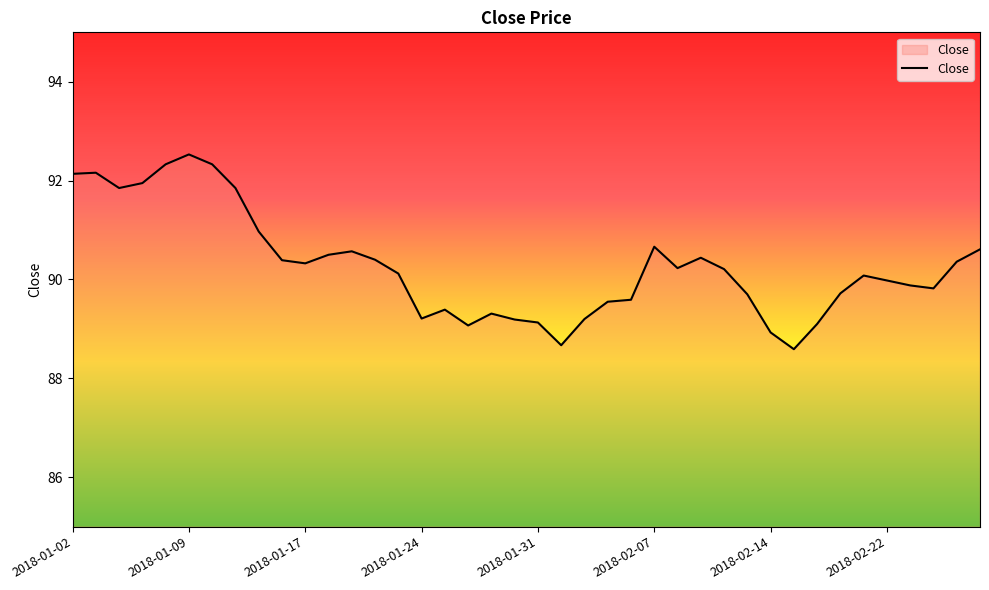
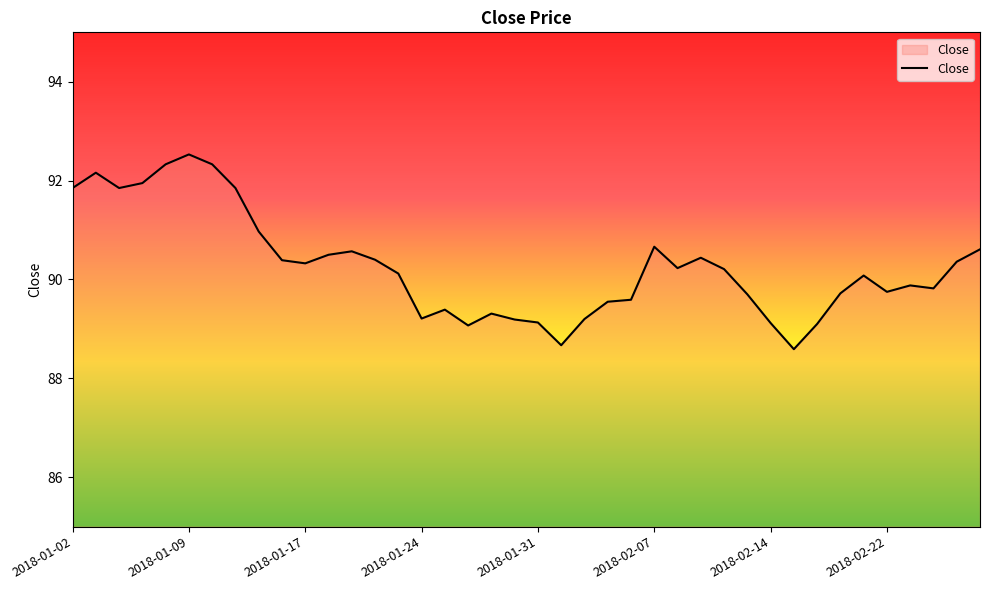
  {
-   "2018-01-02": 92.1,
+   "2018-01-02": 91.8,
    "2018-01-09": 92.5,
    "2018-01-17": 90.3,
    "2018-01-24": 89.2,
    "2018-01-31": 89.1,
    "2018-02-07": 90.7,
-   "2018-02-14": 88.9,
-   "2018-02-22": 90.0
+   "2018-02-14": 89.1,
+   "2018-02-22": 89.8
  }
